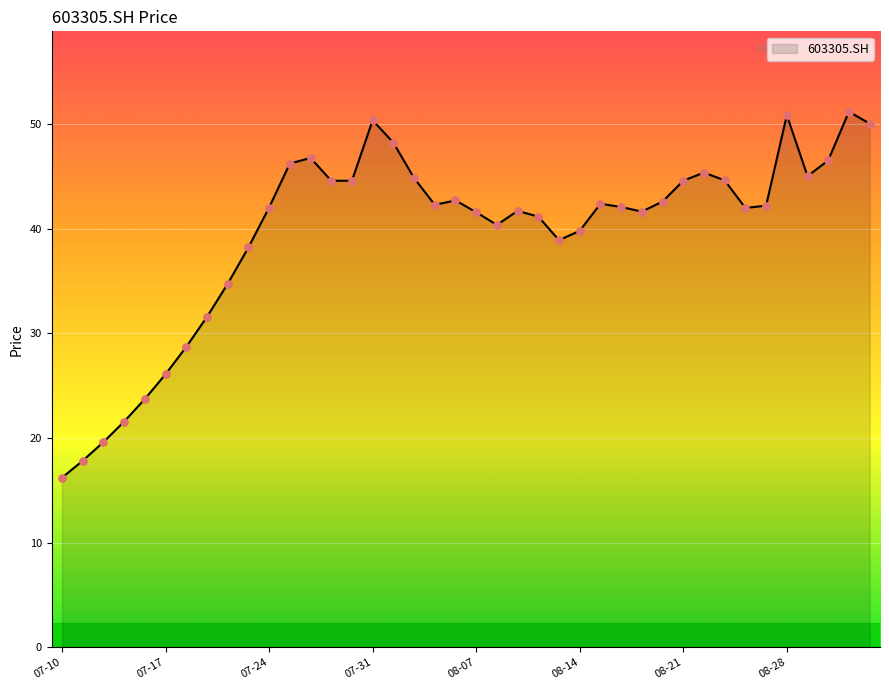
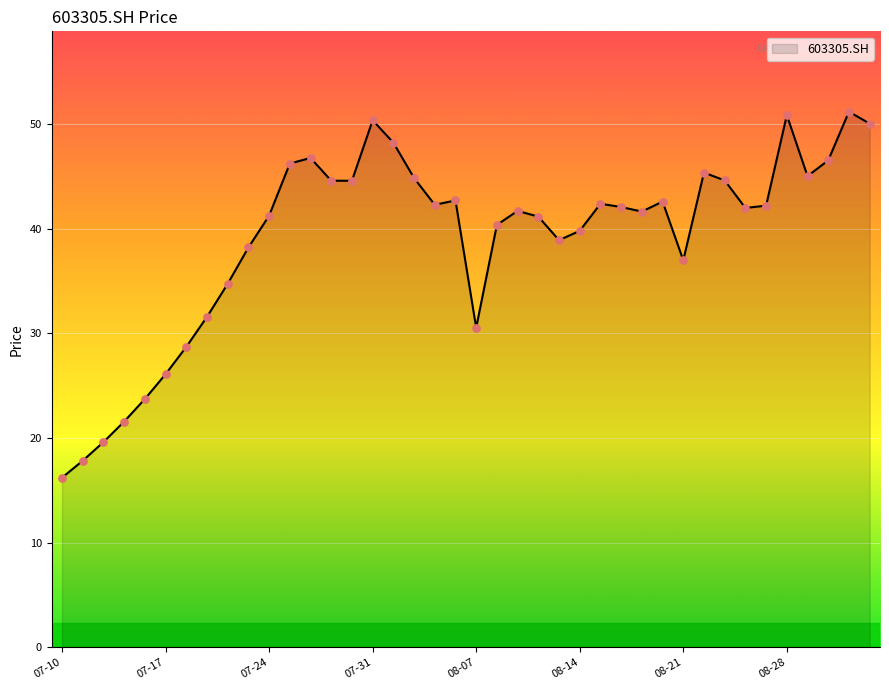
  {
    "07-10": 16.2,
    "07-17": 26.1,
-   "07-24": 42.0,
+   "07-24": 41.3,
    "07-31": 50.4,
-   "08-07": 41.6,
+   "08-07": 30.5,
    "08-14": 39.8,
-   "08-21": 44.6,
+   "08-21": 37.0,
    "08-28": 50.9
  }
